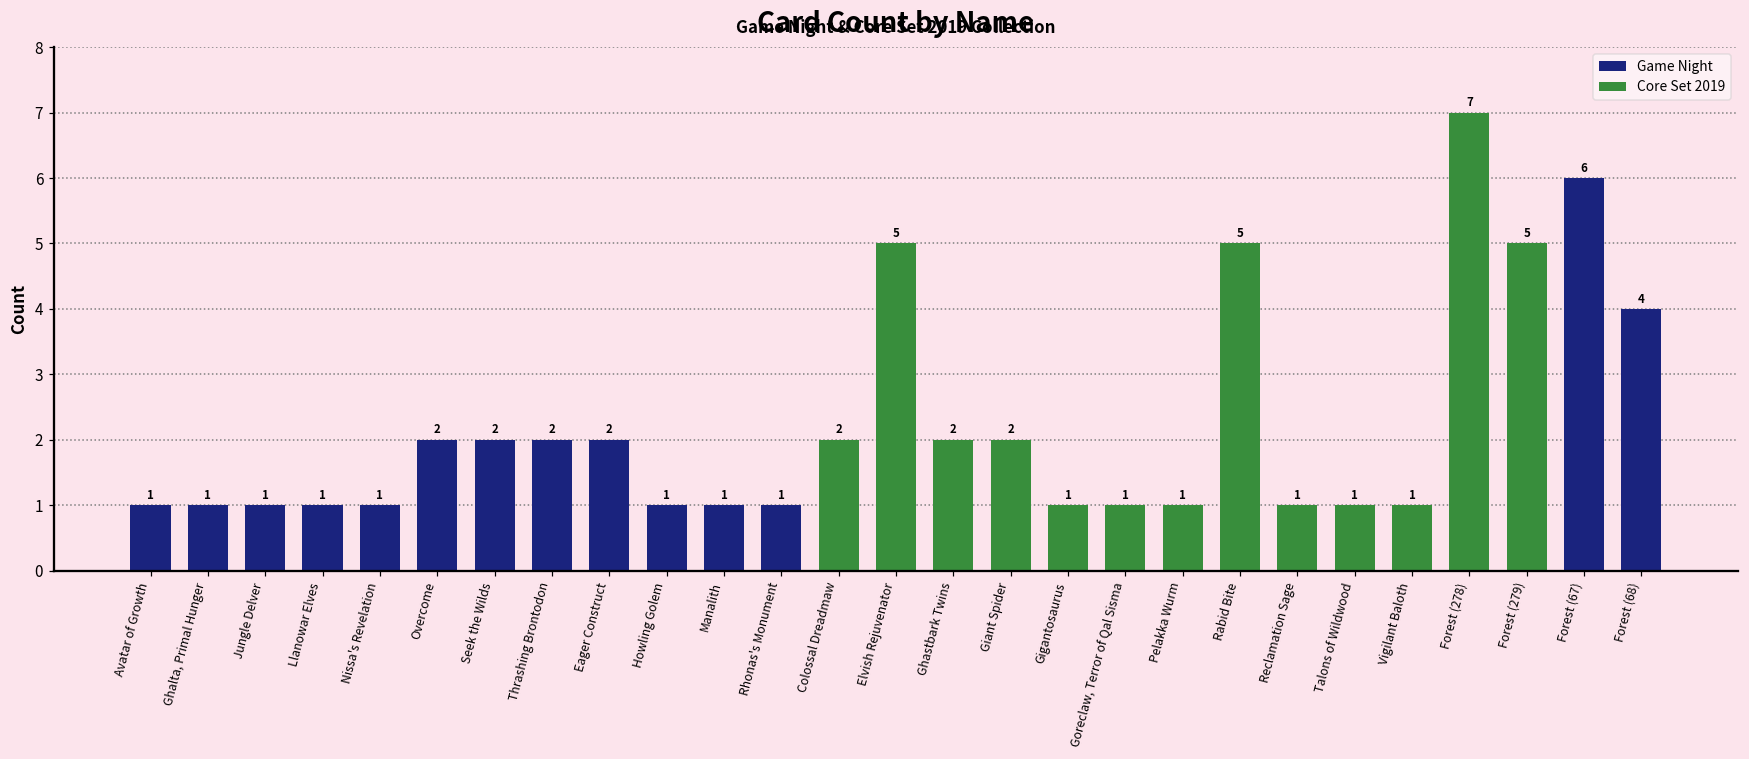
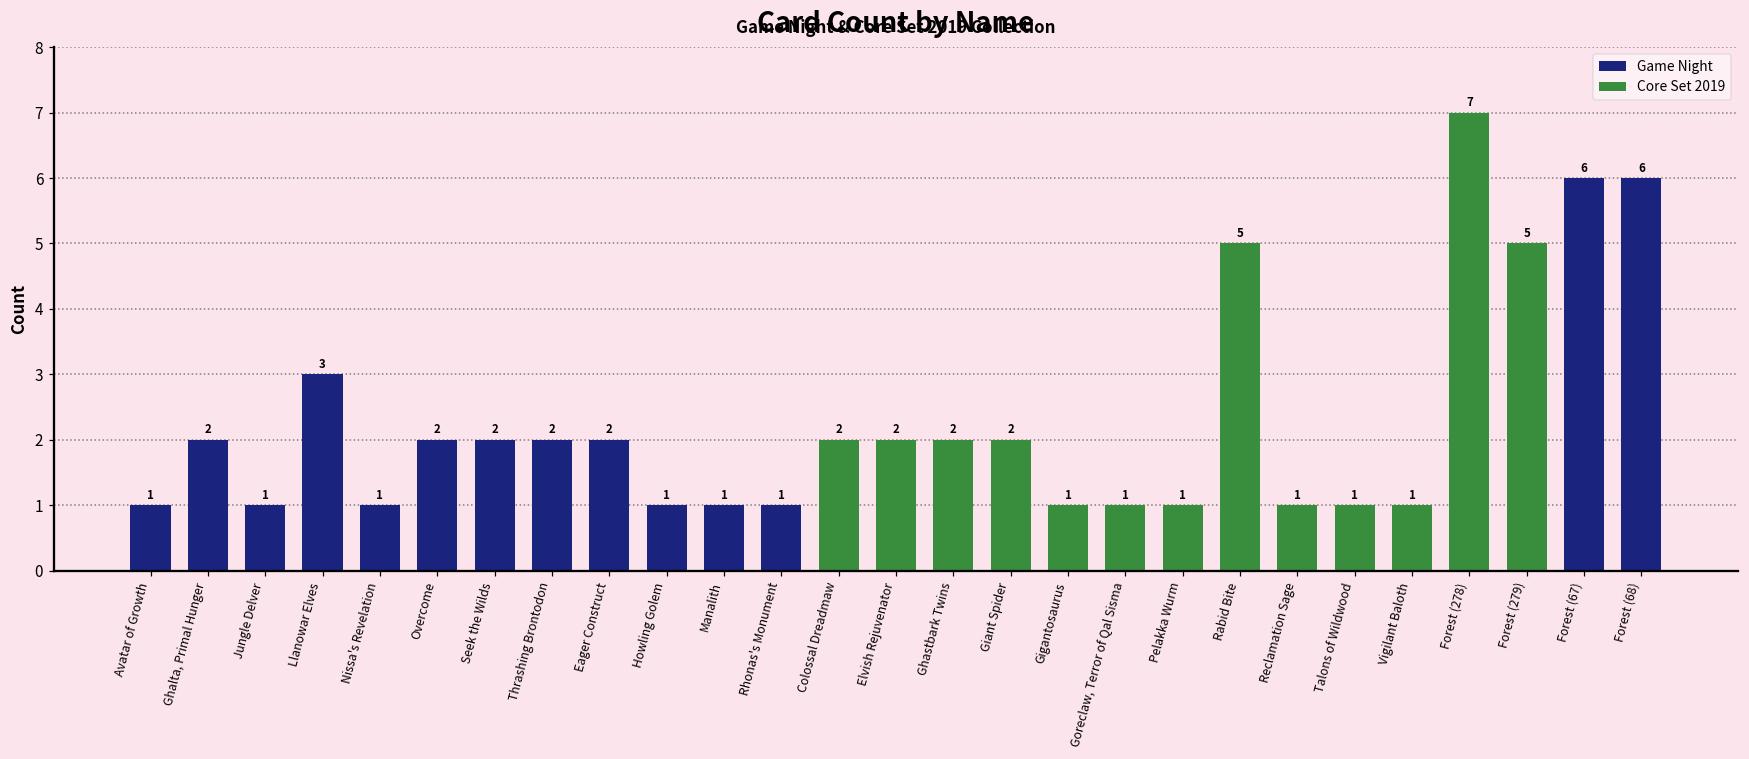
  {
    "Game Night": {
      "Avatar of Growth": 1,
-     "Ghalta, Primal Hunger": 1,
+     "Ghalta, Primal Hunger": 2,
      "Jungle Delver": 1,
-     "Llanowar Elves": 1,
+     "Llanowar Elves": 3,
      "Nissa's Revelation": 1,
      "Overcome": 2,
      "Seek the Wilds": 2,
      "Thrashing Brontodon": 2,
      "Eager Construct": 2,
      "Howling Golem": 1,
      "Manalith": 1,
      "Rhonas's Monument": 1,
      "Forest (67)": 6,
-     "Forest (68)": 4
+     "Forest (68)": 6
    },
    "Core Set 2019": {
      "Colossal Dreadmaw": 2,
-     "Elvish Rejuvenator": 5,
+     "Elvish Rejuvenator": 2,
      "Ghastbark Twins": 2,
      "Giant Spider": 2,
      "Gigantosaurus": 1,
      "Goreclaw, Terror of Qal Sisma": 1,
      "Pelakka Wurm": 1,
      "Rabid Bite": 5,
      "Reclamation Sage": 1,
      "Talons of Wildwood": 1,
      "Vigilant Baloth": 1,
      "Forest (278)": 7,
      "Forest (279)": 5
    }
  }
